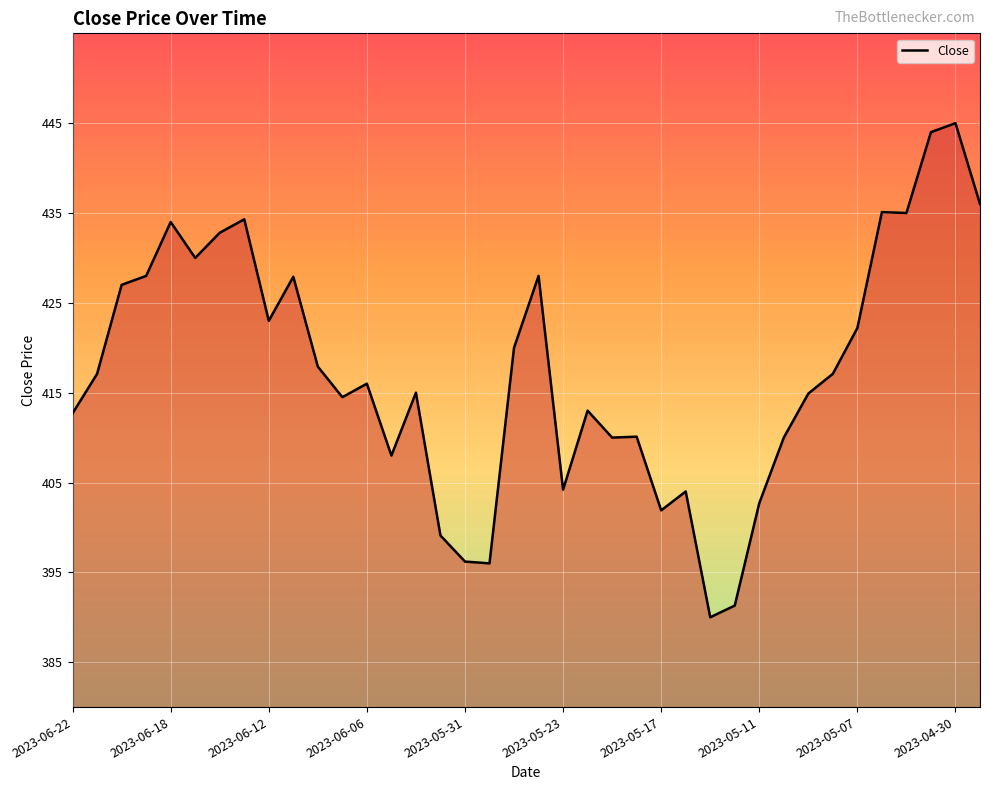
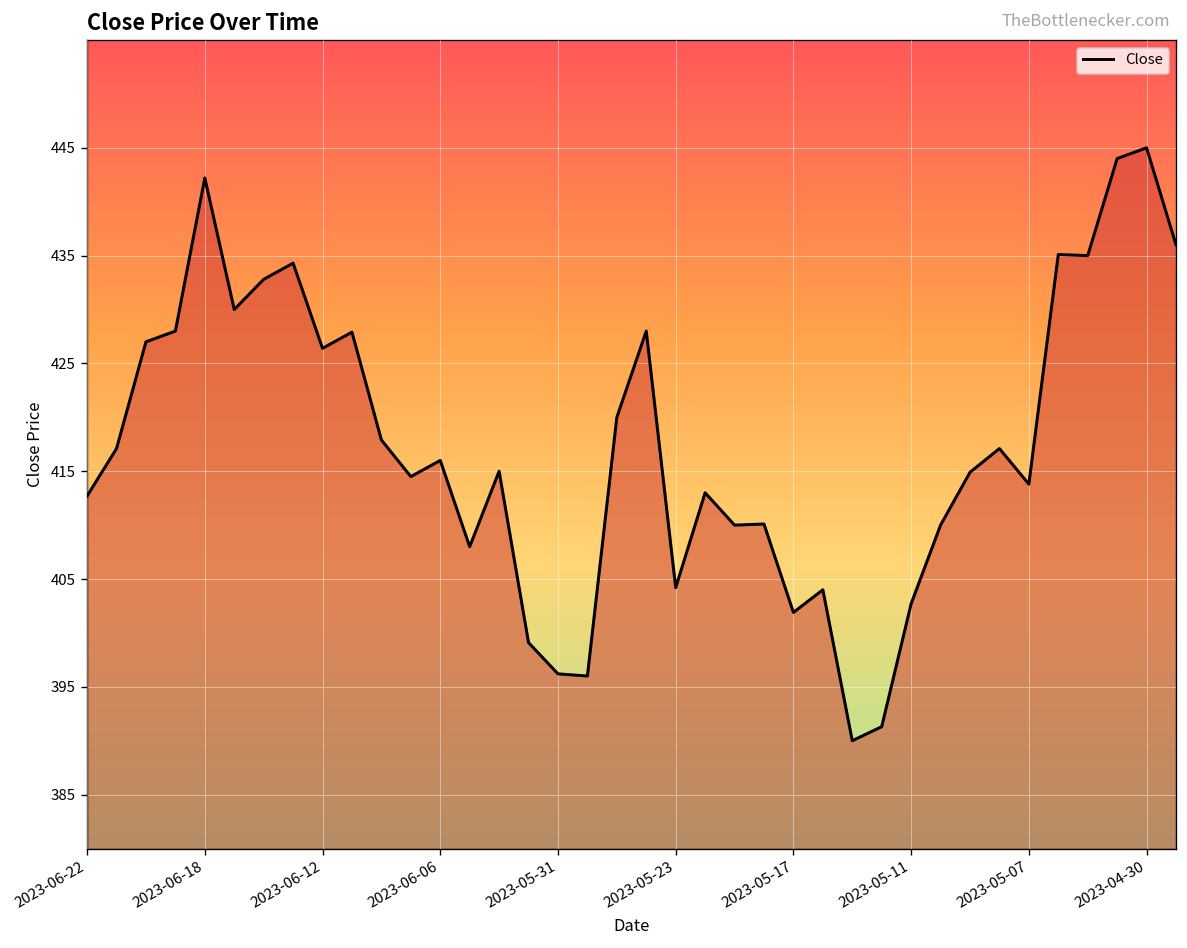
  {
    "2023-06-22": 413,
-   "2023-06-18": 434,
-   "2023-06-12": 423,
+   "2023-06-18": 442,
+   "2023-06-12": 426,
    "2023-06-06": 416,
    "2023-05-31": 396,
    "2023-05-23": 404,
    "2023-05-17": 402,
    "2023-05-11": 403,
-   "2023-05-07": 422,
+   "2023-05-07": 414,
    "2023-04-30": 445
  }
